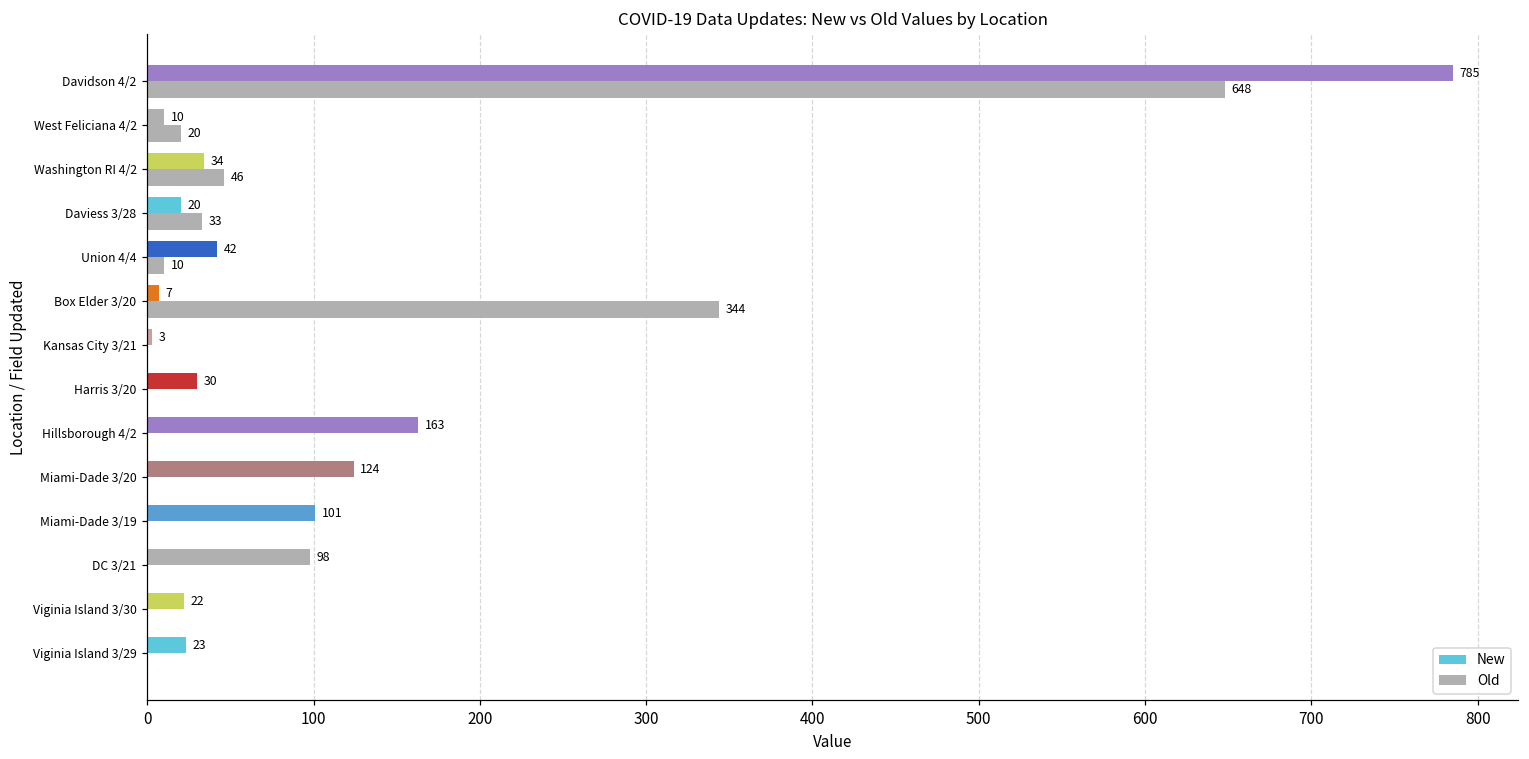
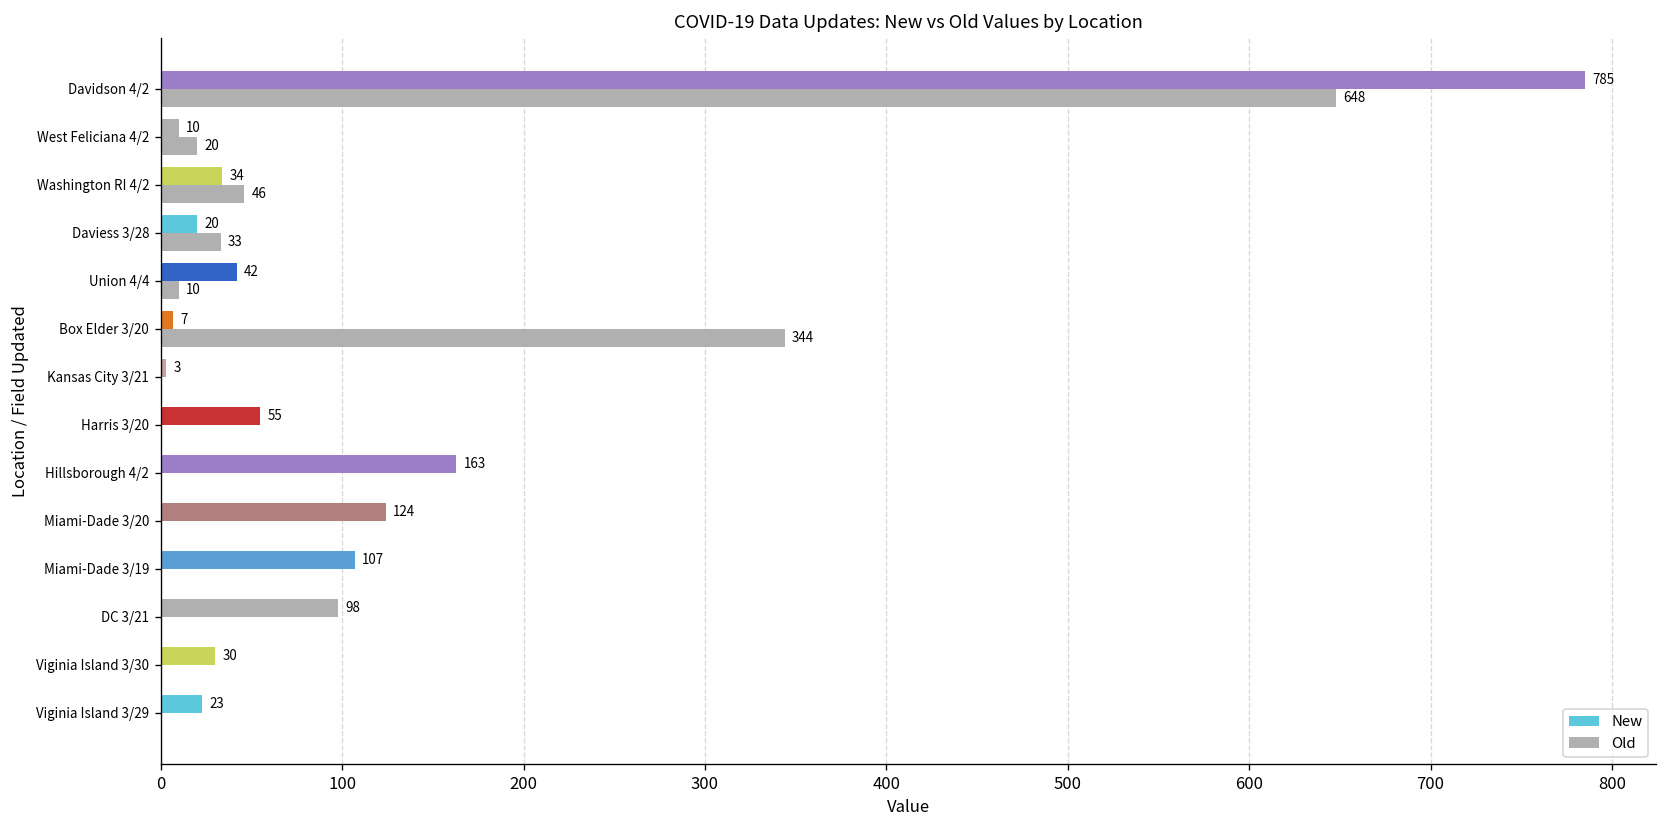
  {
    "New": {
      "Davidson 4/2": 785,
      "West Feliciana 4/2": 10,
      "Washington RI 4/2": 34,
      "Daviess 3/28": 20,
      "Union 4/4": 42,
      "Box Elder 3/20": 7,
      "Kansas City 3/21": 3,
-     "Harris 3/20": 30,
+     "Harris 3/20": 55,
      "Hillsborough 4/2": 163,
      "Miami-Dade 3/20": 124,
-     "Miami-Dade 3/19": 101,
+     "Miami-Dade 3/19": 107,
      "DC 3/21": 98,
-     "Viginia Island 3/30": 22,
+     "Viginia Island 3/30": 30,
      "Viginia Island 3/29": 23
    },
    "Old": {
      "Davidson 4/2": 648,
      "West Feliciana 4/2": 20,
      "Washington RI 4/2": 46,
      "Daviess 3/28": 33,
      "Union 4/4": 10,
      "Box Elder 3/20": 344
    }
  }
